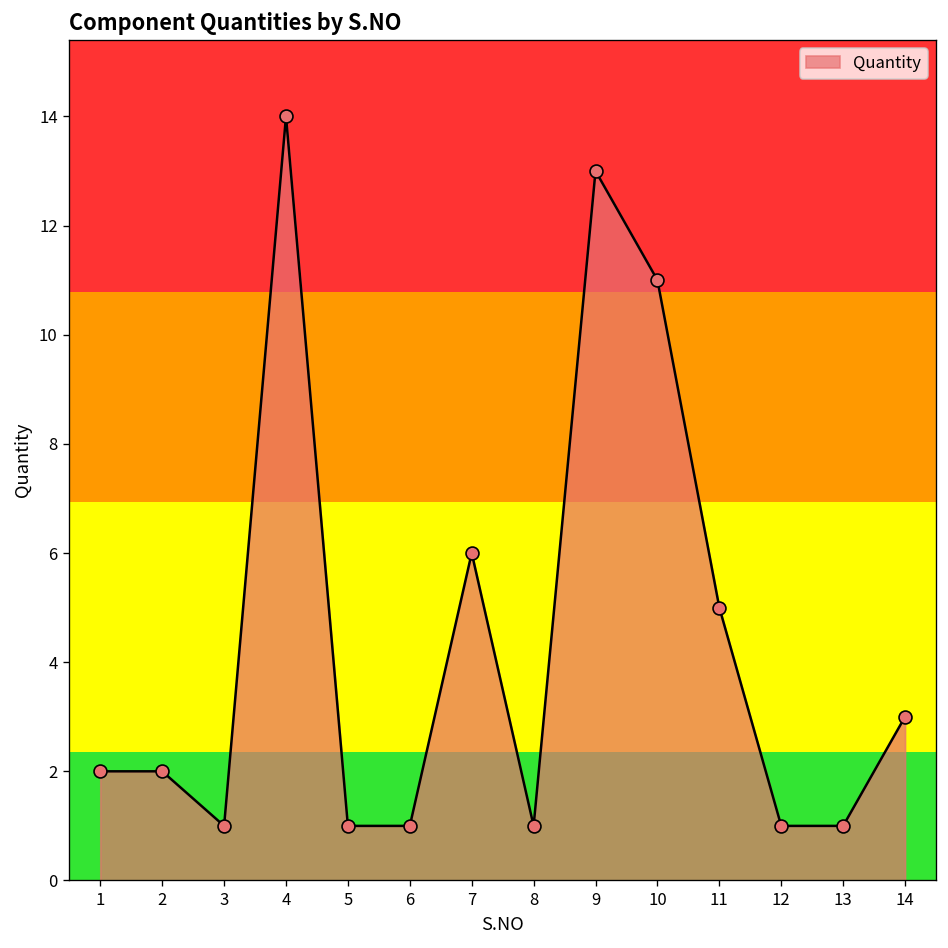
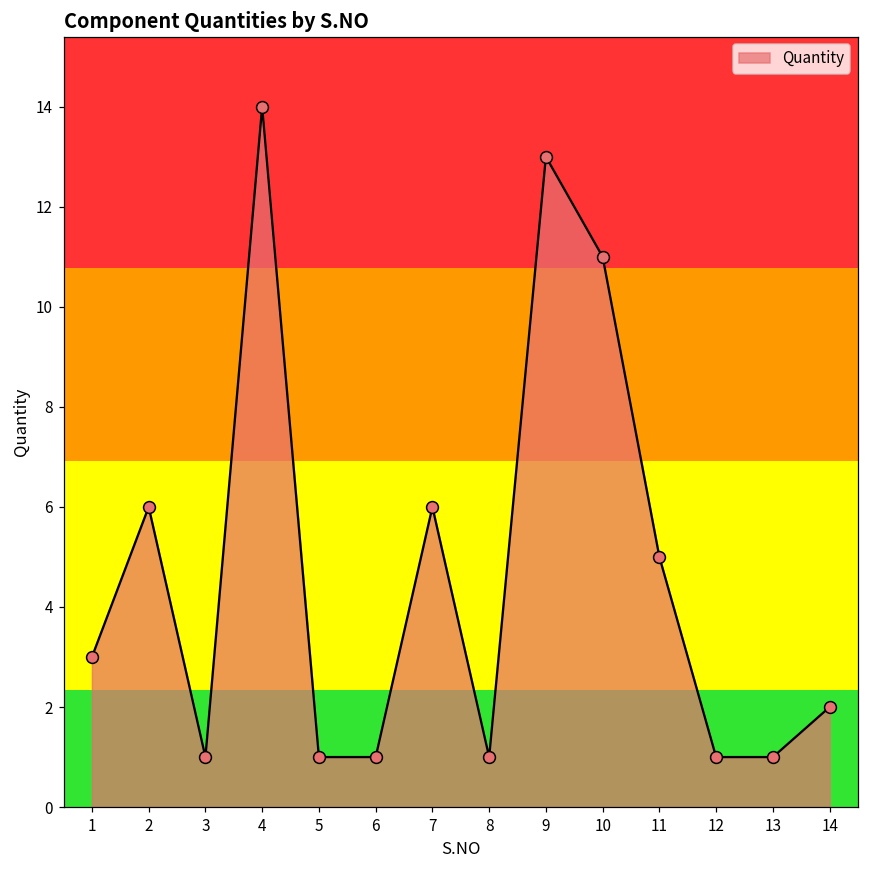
  {
-   "1": 2,
-   "2": 2,
+   "1": 3,
+   "2": 6,
    "3": 1,
    "4": 14,
    "5": 1,
    "6": 1,
    "7": 6,
    "8": 1,
    "9": 13,
    "10": 11,
    "11": 5,
    "12": 1,
    "13": 1,
-   "14": 3
+   "14": 2
  }
